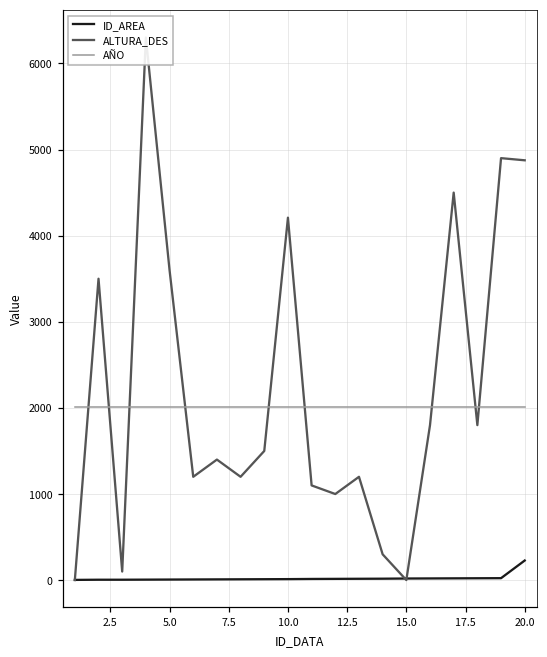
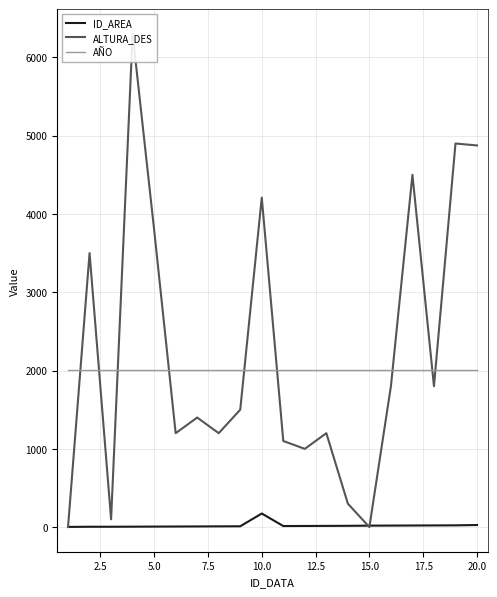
  {
    "ID_AREA": {
      "5.0": 0,
-     "10.0": 0,
-     "20.0": 200
+     "10.0": 200,
+     "20.0": 0
    },
    "ALTURA_DES": {
-     "5.0": 3600,
+     "5.0": 3800,
      "10.0": 4200,
      "20.0": 4900
    },
    "AÑO": {
      "5.0": 2000,
      "10.0": 2000,
      "15.0": 2000,
      "20.0": 2000
    }
  }
